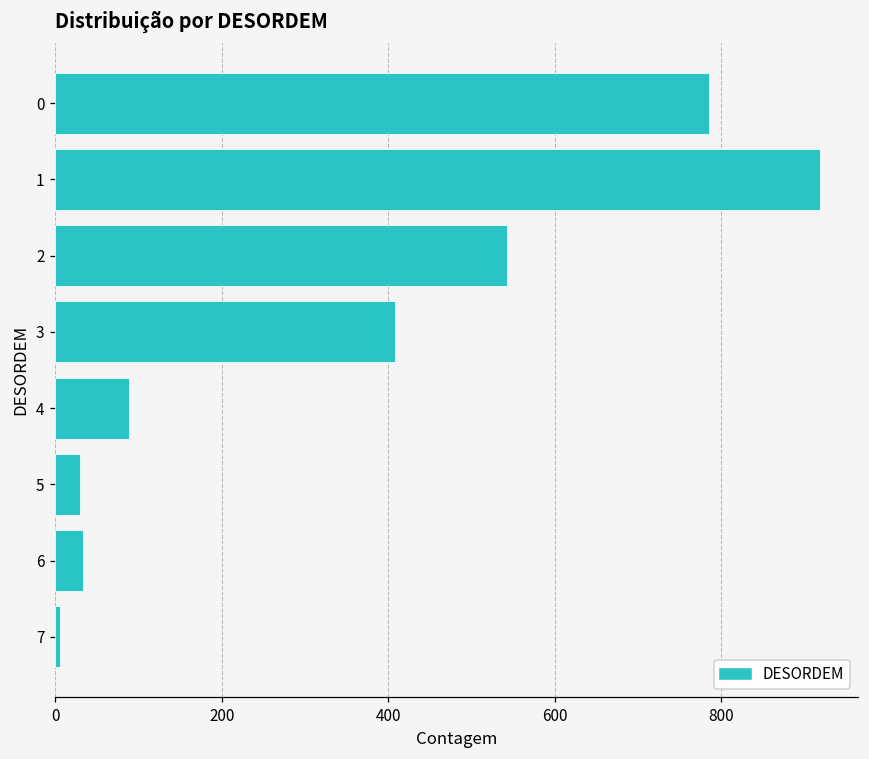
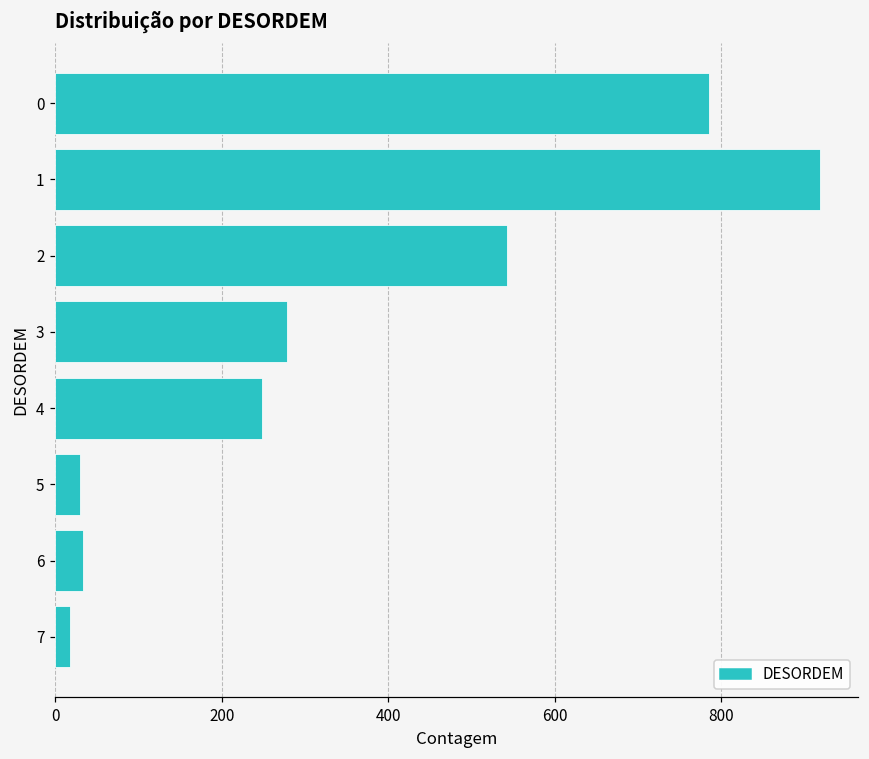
  {
    "0": 790,
    "1": 920,
    "2": 540,
-   "3": 410,
-   "4": 90,
+   "3": 280,
+   "4": 250,
    "5": 30,
    "6": 30,
-   "7": 10
+   "7": 20
  }
